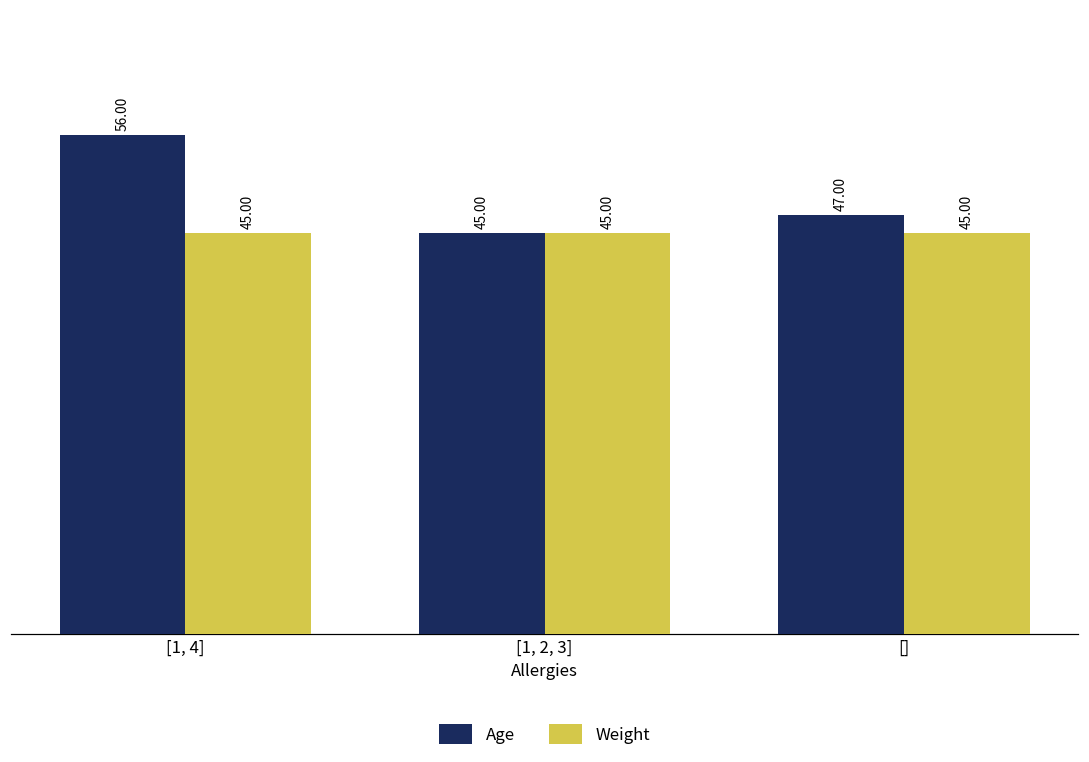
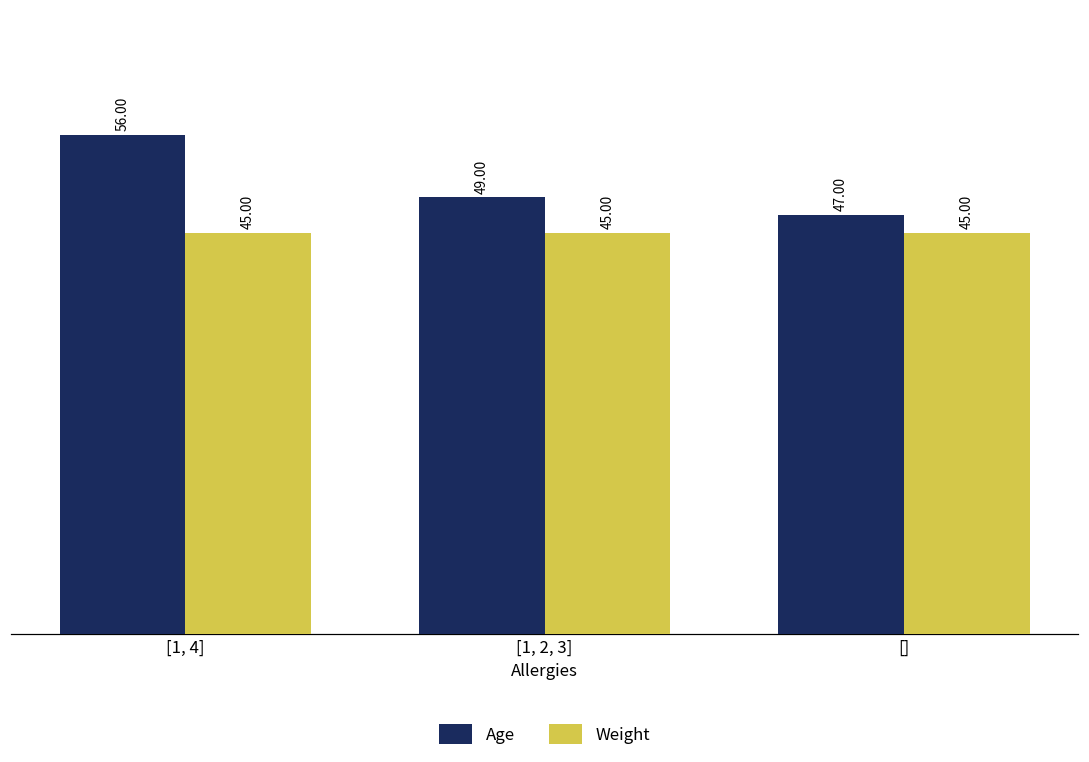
  {
    "Age": {
      "[1, 4]": 56.00,
-     "[1, 2, 3]": 45.00,
+     "[1, 2, 3]": 49.00,
      "[]": 47.00
    },
    "Weight": {
      "[1, 4]": 45.00,
      "[1, 2, 3]": 45.00,
      "[]": 45.00
    }
  }
